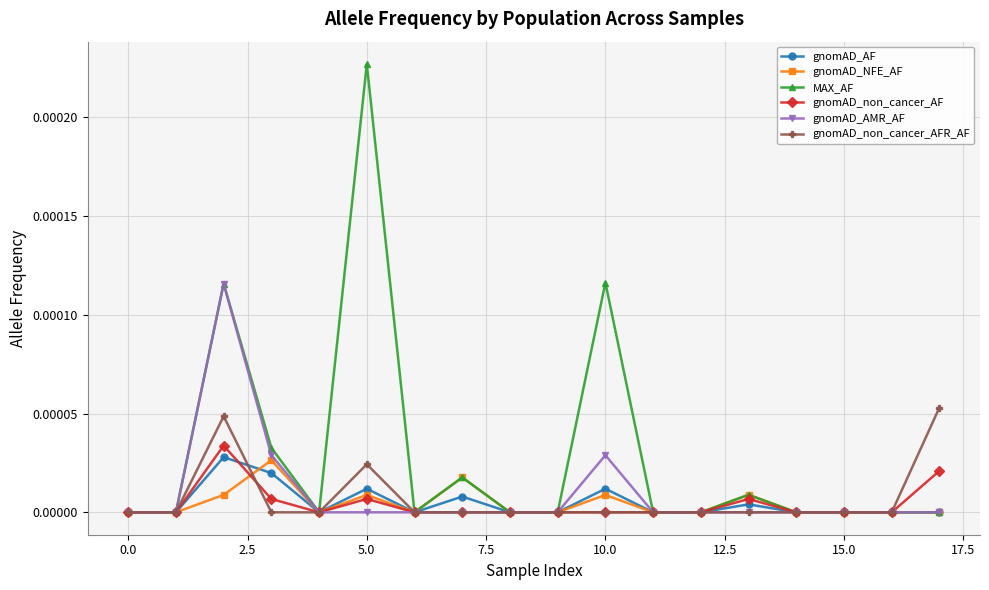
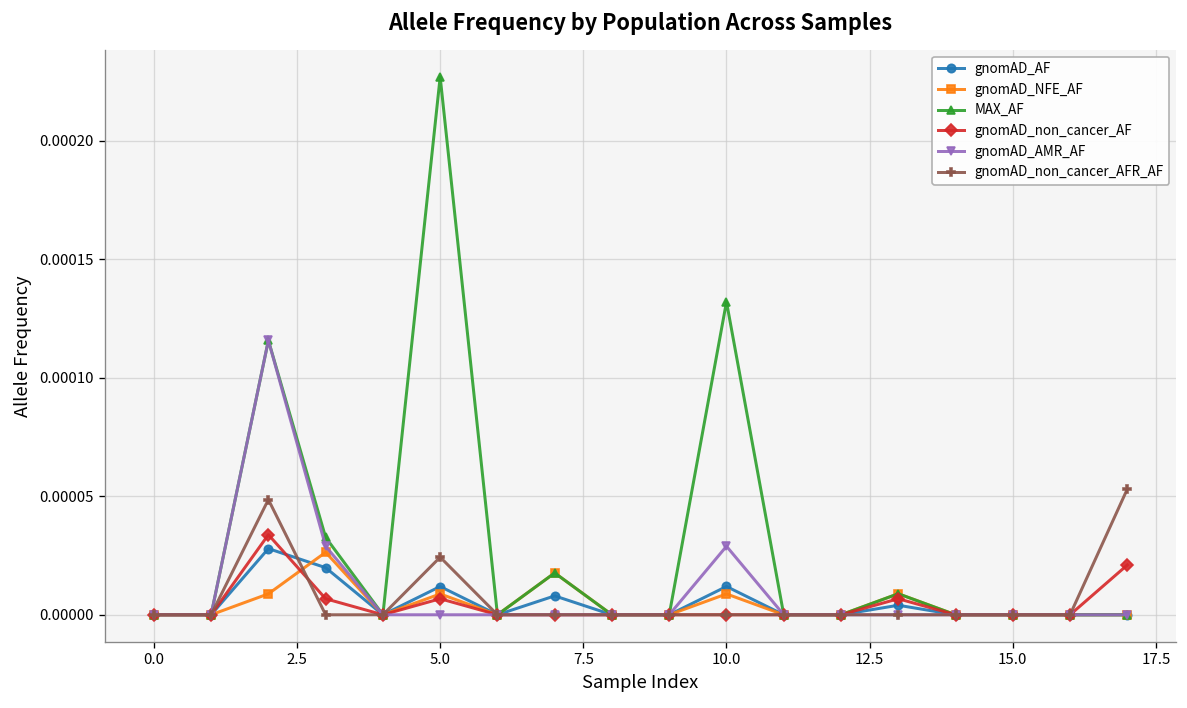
  {
    "gnomAD_AF": {
      "5.0": 0.000012,
      "10.0": 0.000012
    },
    "gnomAD_NFE_AF": {
      "5.0": 0.000009,
      "10.0": 0.000009
    },
    "MAX_AF": {
      "5.0": 0.000227,
-     "10.0": 0.000116
+     "10.0": 0.000132
    },
    "gnomAD_non_cancer_AF": {
      "5.0": 0.000007
    },
    "gnomAD_AMR_AF": {
      "5.0": 0.000000,
      "10.0": 0.000029
    },
    "gnomAD_non_cancer_AFR_AF": {
      "5.0": 0.000024
    }
  }
